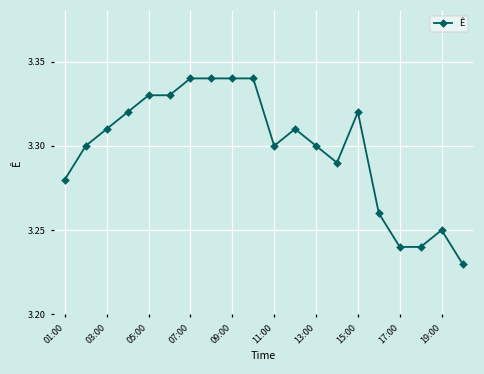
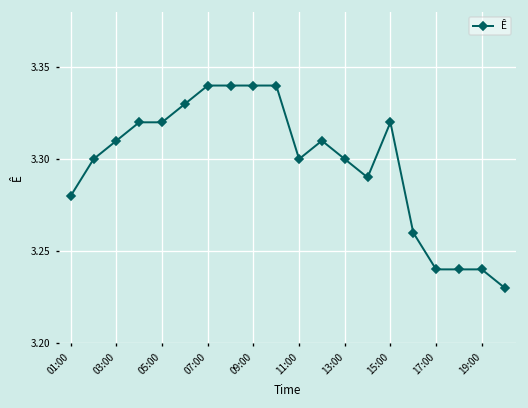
  {
    "01:00": 3.28,
    "03:00": 3.31,
-   "05:00": 3.33,
+   "05:00": 3.32,
    "07:00": 3.34,
    "09:00": 3.34,
    "11:00": 3.30,
    "13:00": 3.30,
    "15:00": 3.32,
    "17:00": 3.24,
-   "19:00": 3.25
+   "19:00": 3.24
  }
